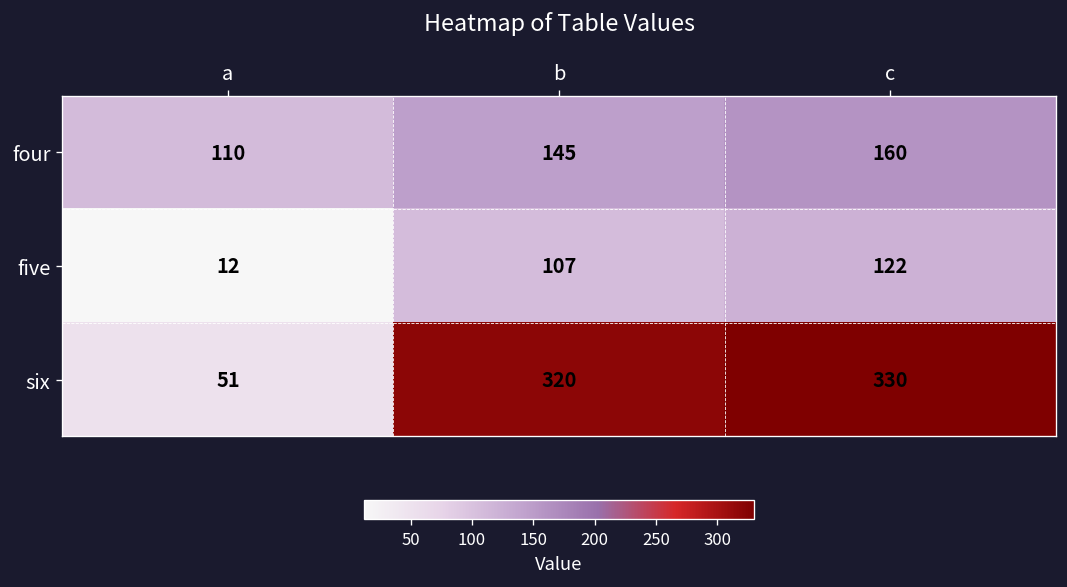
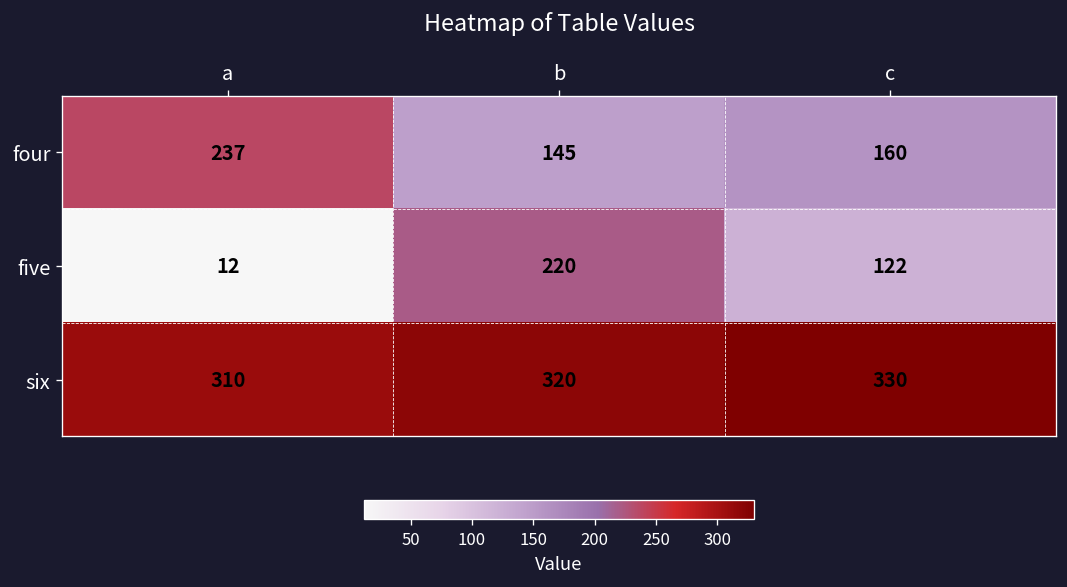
  {
    "four": {
-     "a": 110,
+     "a": 237,
      "b": 145,
      "c": 160
    },
    "five": {
      "a": 12,
-     "b": 107,
+     "b": 220,
      "c": 122
    },
    "six": {
-     "a": 51,
+     "a": 310,
      "b": 320,
      "c": 330
    }
  }
